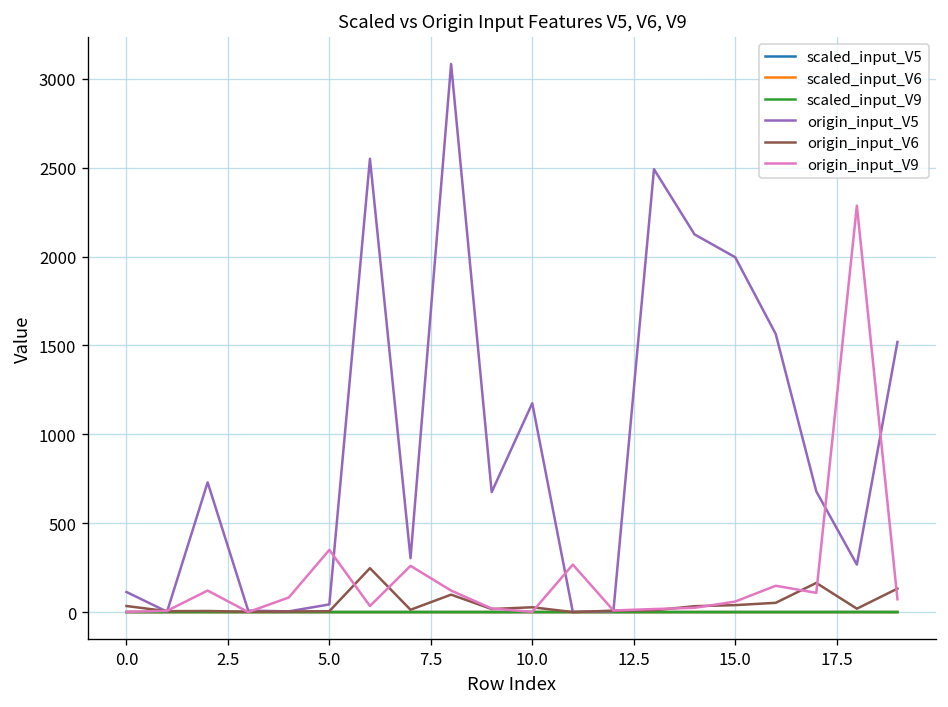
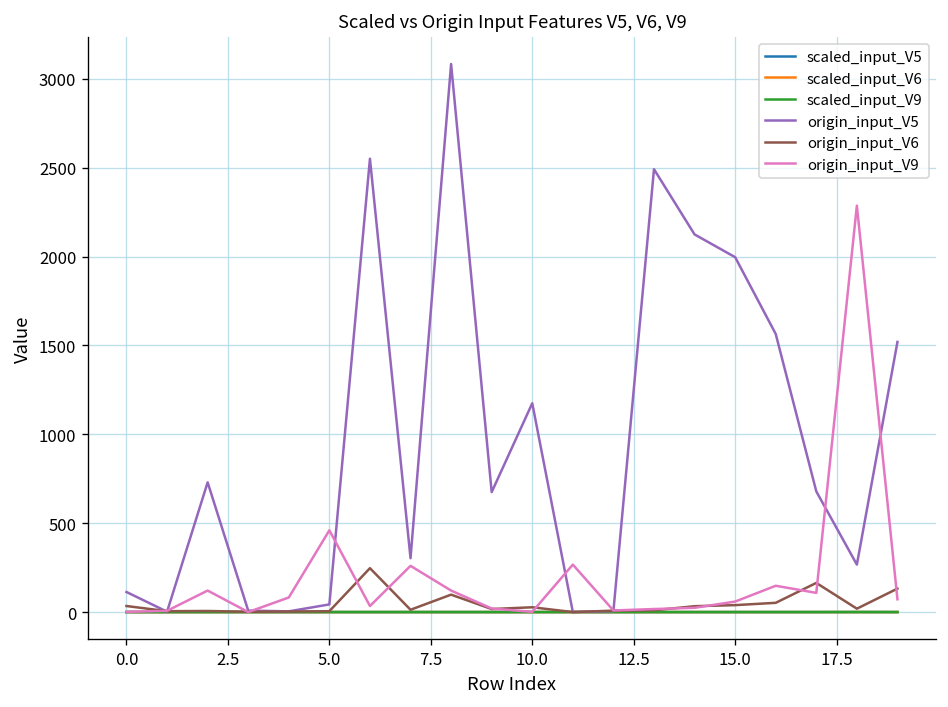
  {
    "scaled_input_V9": {
      "15.0": 0
    },
    "origin_input_V5": {
      "0.0": 110,
      "5.0": 40,
      "10.0": 1180,
      "15.0": 2000
    },
    "origin_input_V6": {
      "0.0": 30,
      "10.0": 30,
      "15.0": 40
    },
    "origin_input_V9": {
-     "5.0": 350,
+     "5.0": 460,
      "15.0": 60
    }
  }
